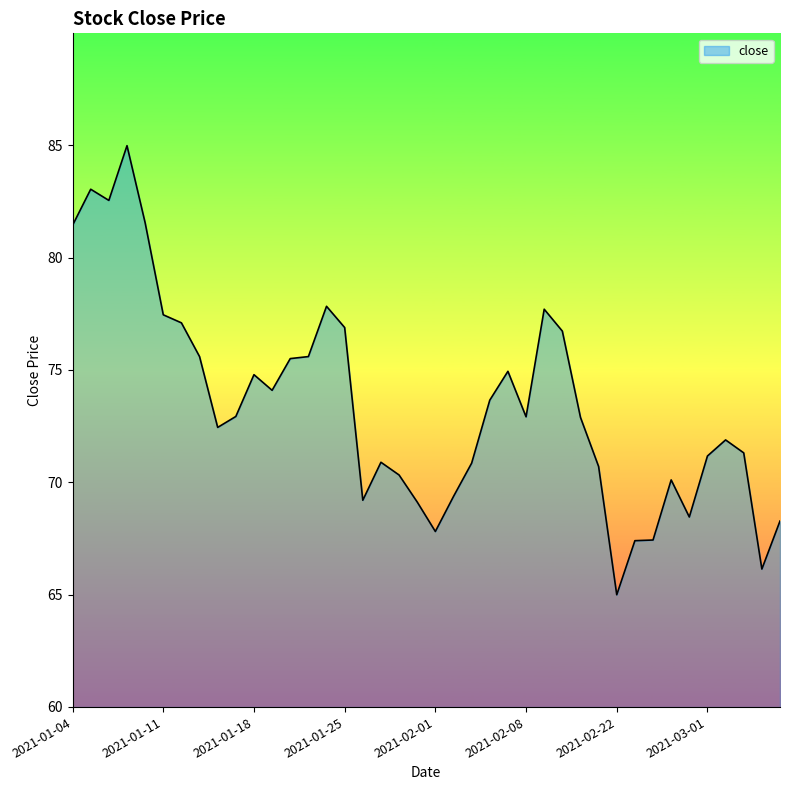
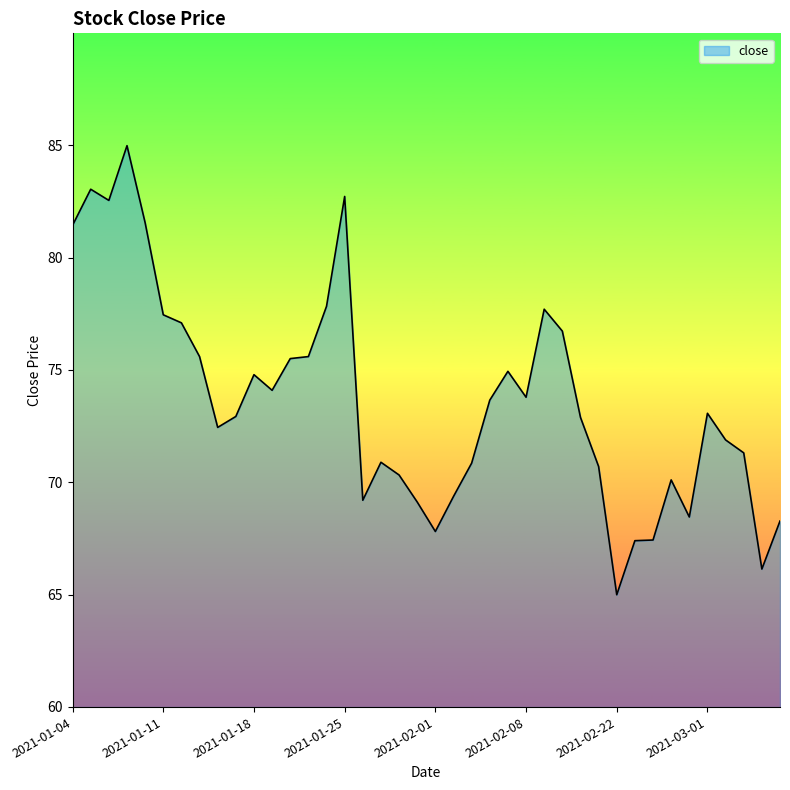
  {
    "2021-01-04": 81.4,
    "2021-01-11": 77.5,
    "2021-01-18": 74.8,
-   "2021-01-25": 76.9,
+   "2021-01-25": 82.7,
    "2021-02-01": 67.8,
-   "2021-02-08": 72.9,
+   "2021-02-08": 73.8,
    "2021-02-22": 65.0,
-   "2021-03-01": 71.2
+   "2021-03-01": 73.1
  }
